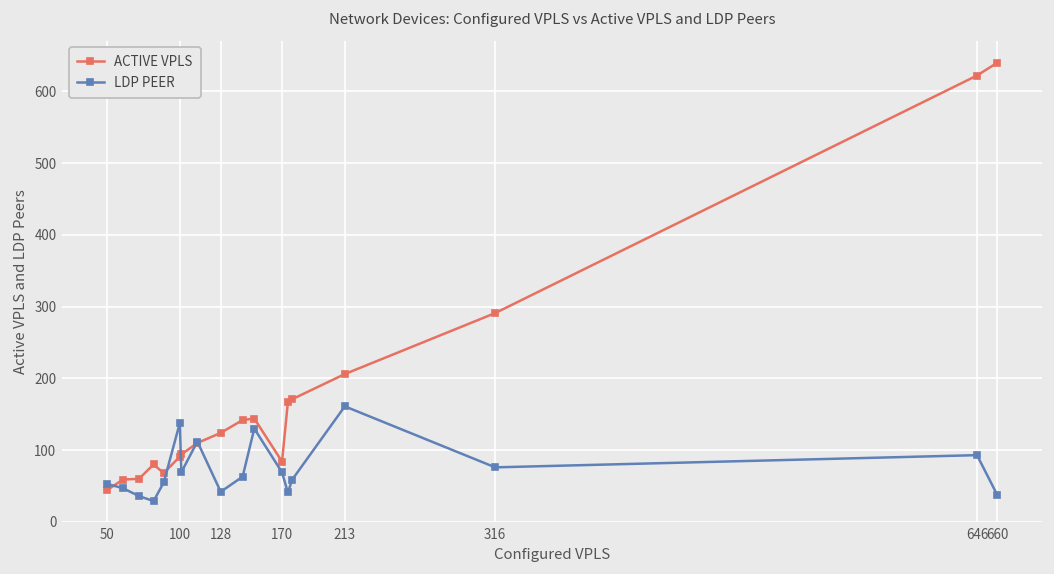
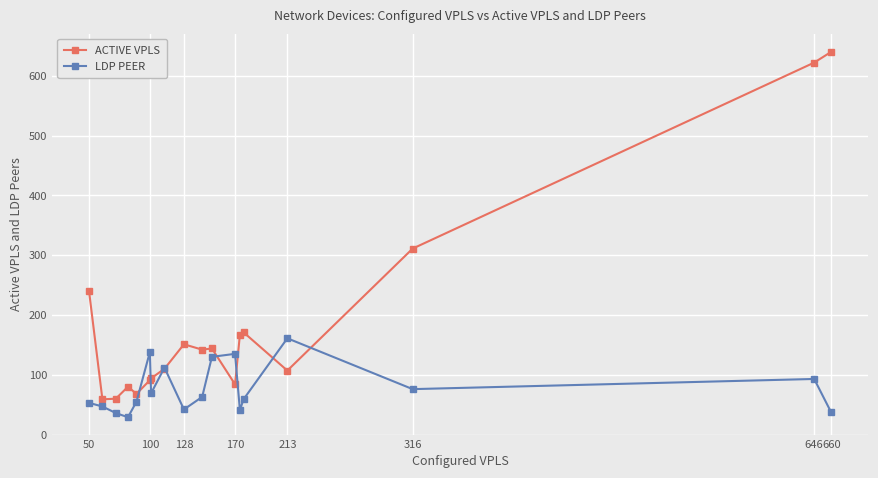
  {
    "ACTIVE VPLS": {
-     "50": 40,
+     "50": 240,
      "100": 90,
-     "128": 120,
+     "128": 150,
      "170": 80,
-     "213": 210,
-     "316": 290,
+     "213": 110,
+     "316": 310,
      "646": 620,
      "660": 640
    },
    "LDP PEER": {
      "50": 50,
      "100": 140,
      "128": 40,
-     "170": 70,
+     "170": 140,
      "213": 160,
      "316": 80,
      "646": 90,
      "660": 40
    }
  }
